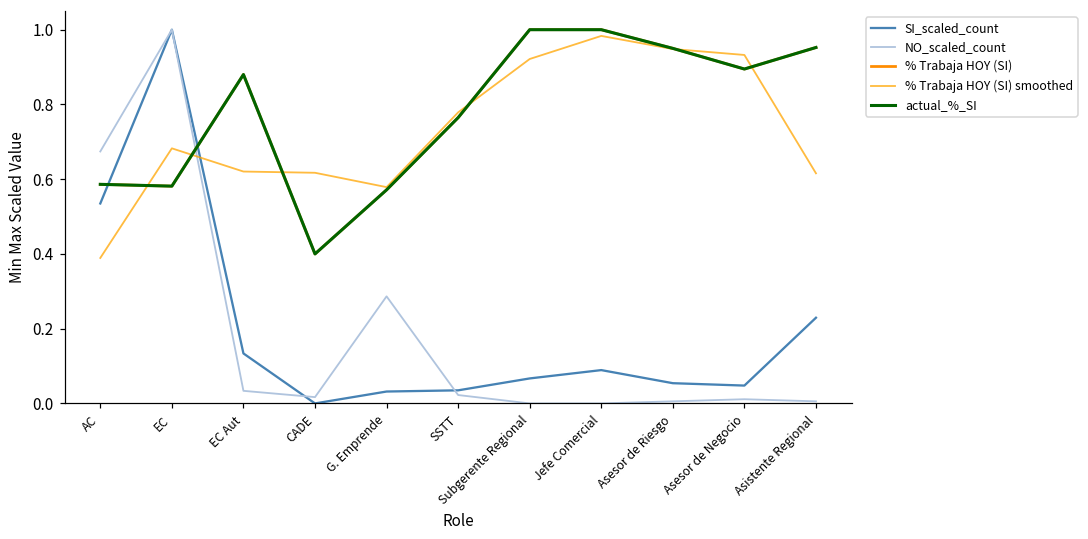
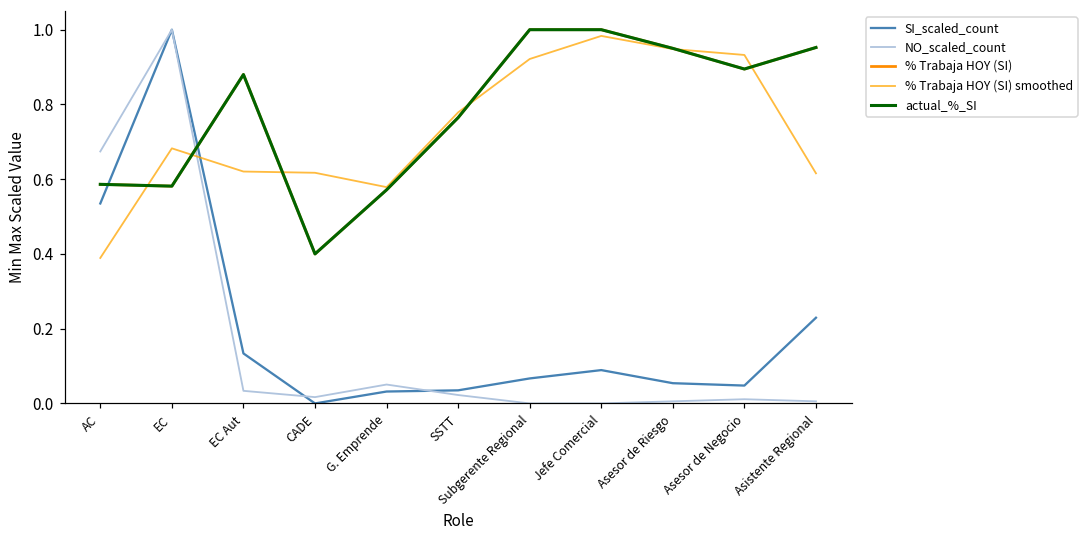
  {
    "SI_scaled_count": {
      "AC": 0.54,
      "EC Aut": 0.13,
      "CADE": 0.00,
      "G. Emprende": 0.03,
      "SSTT": 0.04,
      "Subgerente Regional": 0.07,
      "Jefe Comercial": 0.09,
      "Asesor de Riesgo": 0.05,
      "Asesor de Negocio": 0.05,
      "Asistente Regional": 0.23
    },
    "NO_scaled_count": {
      "AC": 0.67,
      "EC Aut": 0.03,
      "CADE": 0.02,
-     "G. Emprende": 0.29,
+     "G. Emprende": 0.05,
      "SSTT": 0.02,
      "Subgerente Regional": 0.00,
      "Jefe Comercial": 0.00,
      "Asesor de Riesgo": 0.01,
      "Asesor de Negocio": 0.01,
      "Asistente Regional": 0.01
    },
    "actual_%_SI": {
      "AC": 0.59,
      "EC": 0.58,
      "EC Aut": 0.88,
      "CADE": 0.40,
      "SSTT": 0.76,
      "Subgerente Regional": 1.00,
      "Jefe Comercial": 1.00,
      "Asesor de Negocio": 0.89,
      "Asistente Regional": 0.95
    },
    "% Trabaja HOY (SI) smoothed": {
      "AC": 0.39,
      "EC": 0.68,
      "EC Aut": 0.62,
      "CADE": 0.62,
      "SSTT": 0.78,
      "Subgerente Regional": 0.92,
      "Jefe Comercial": 0.98,
      "Asesor de Negocio": 0.93,
      "Asistente Regional": 0.62
    }
  }
